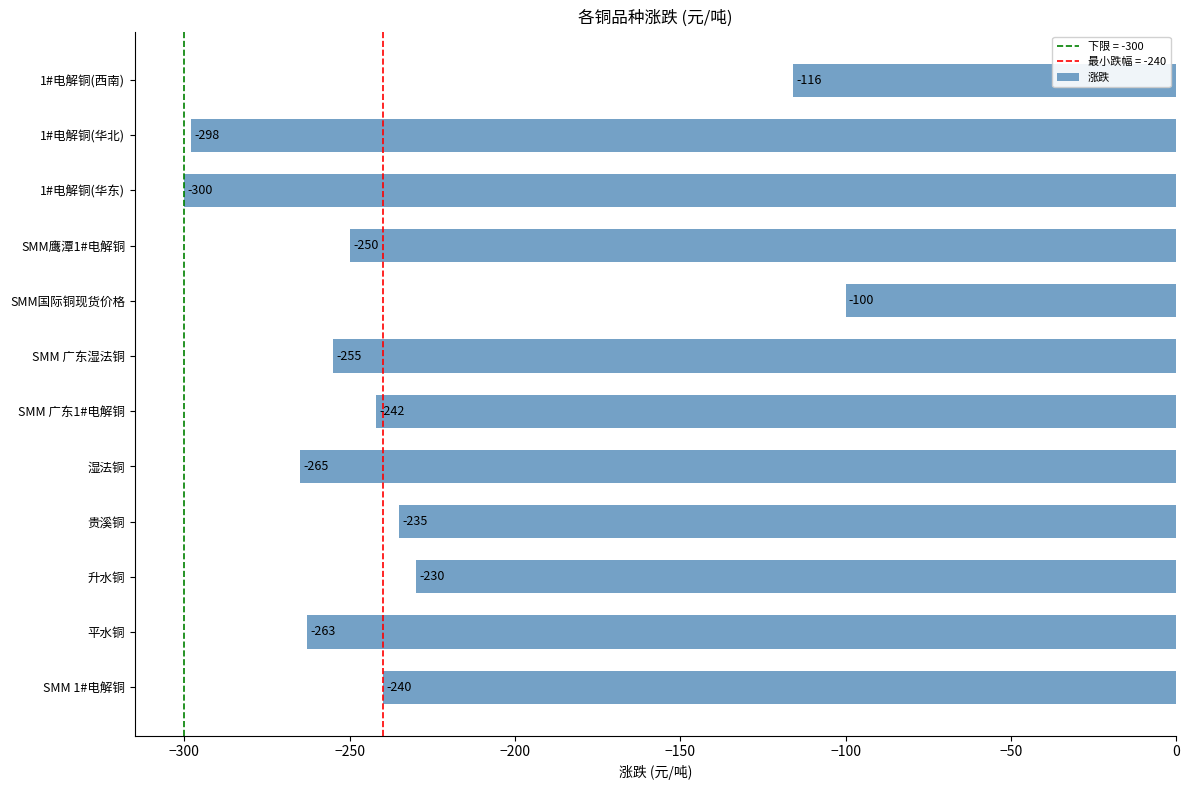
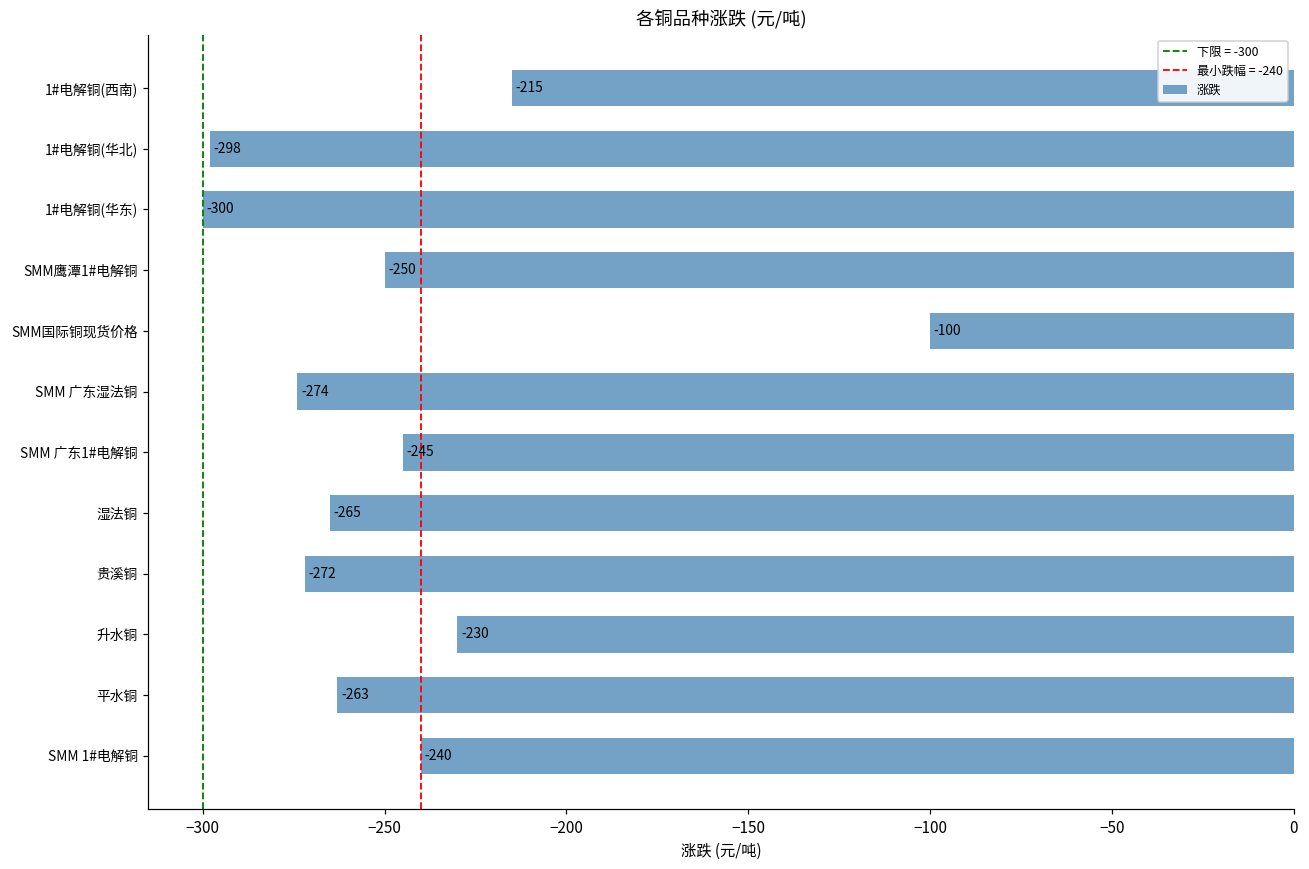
  {
-   "1#电解铜(西南)": -116,
+   "1#电解铜(西南)": -215,
    "1#电解铜(华北)": -298,
    "1#电解铜(华东)": -300,
    "SMM鹰潭1#电解铜": -250,
    "SMM国际铜现货价格": -100,
-   "SMM 广东湿法铜": -255,
-   "SMM 广东1#电解铜": -242,
+   "SMM 广东湿法铜": -274,
+   "SMM 广东1#电解铜": -245,
    "湿法铜": -265,
-   "贵溪铜": -235,
+   "贵溪铜": -272,
    "升水铜": -230,
    "平水铜": -263,
    "SMM 1#电解铜": -240
  }
